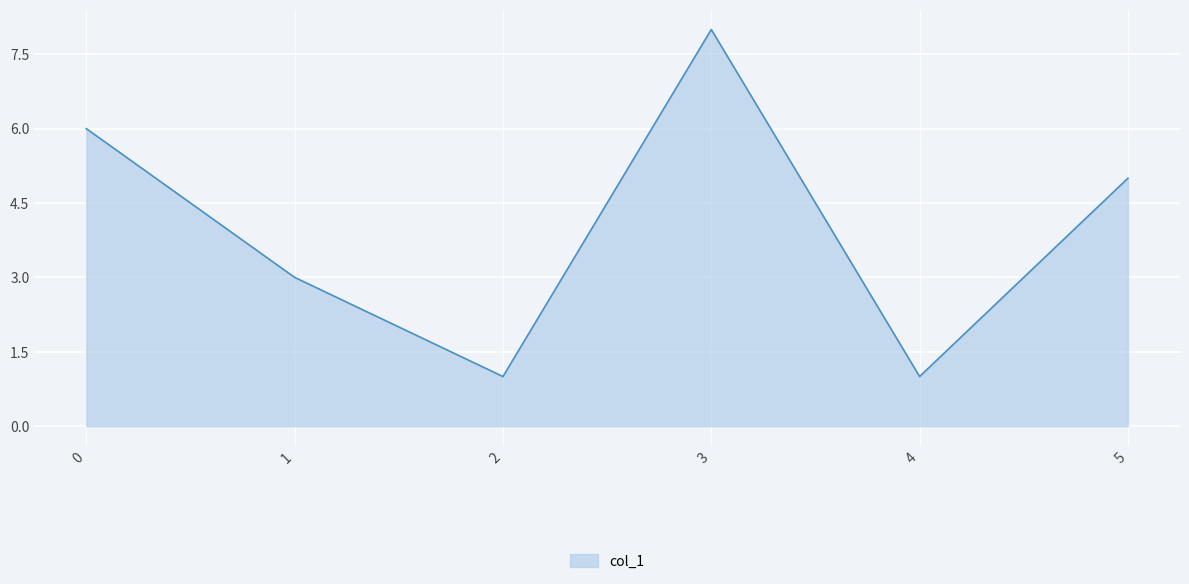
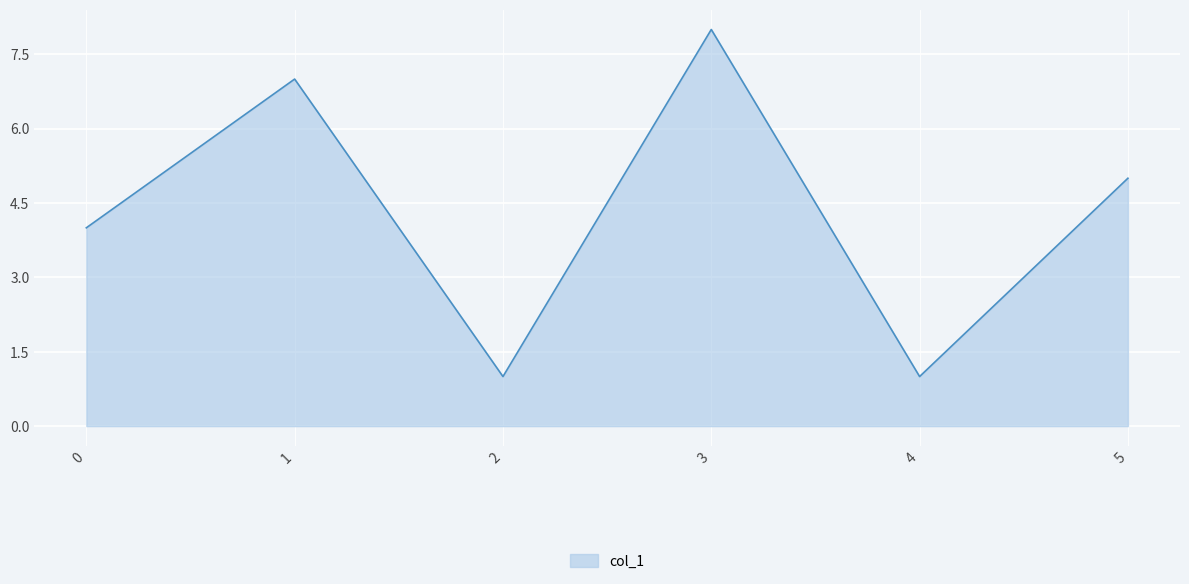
  {
-   "0": 6,
-   "1": 3,
+   "0": 4,
+   "1": 7,
    "2": 1,
    "3": 8,
    "4": 1,
    "5": 5
  }
